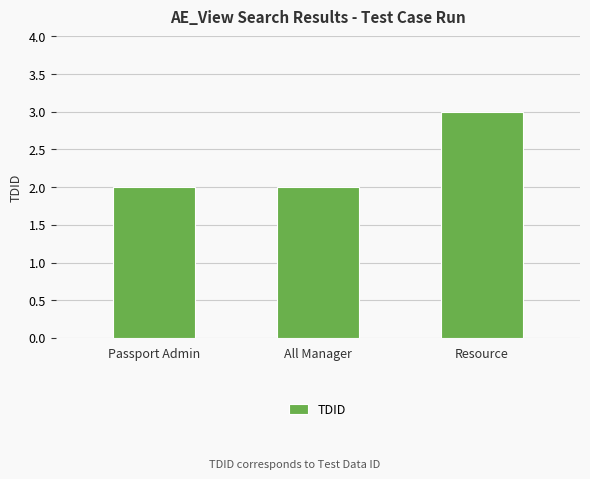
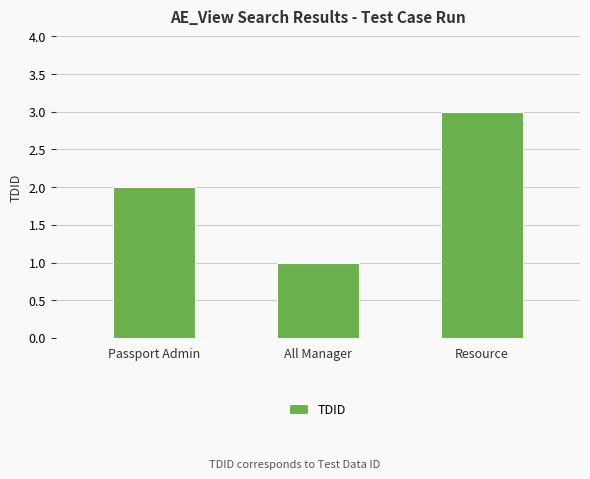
  {
    "Passport Admin": 2,
-   "All Manager": 2,
+   "All Manager": 1,
    "Resource": 3
  }
